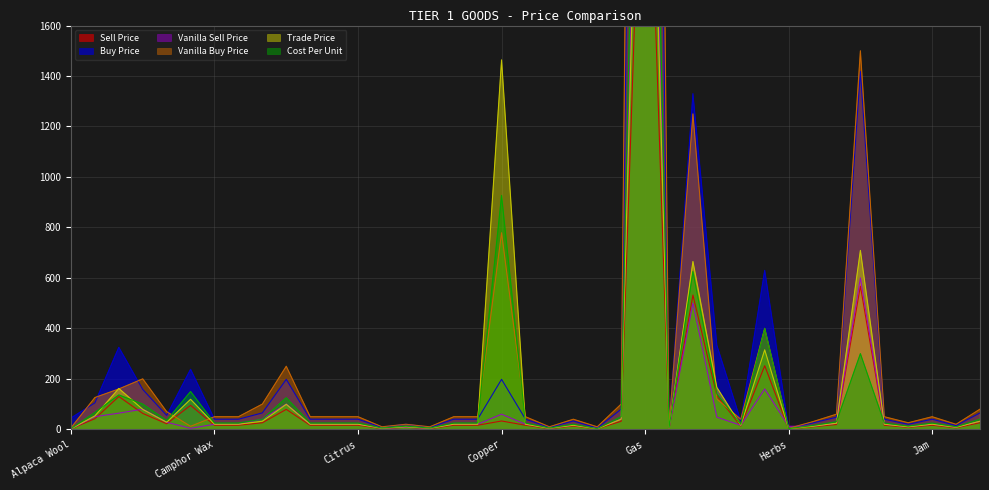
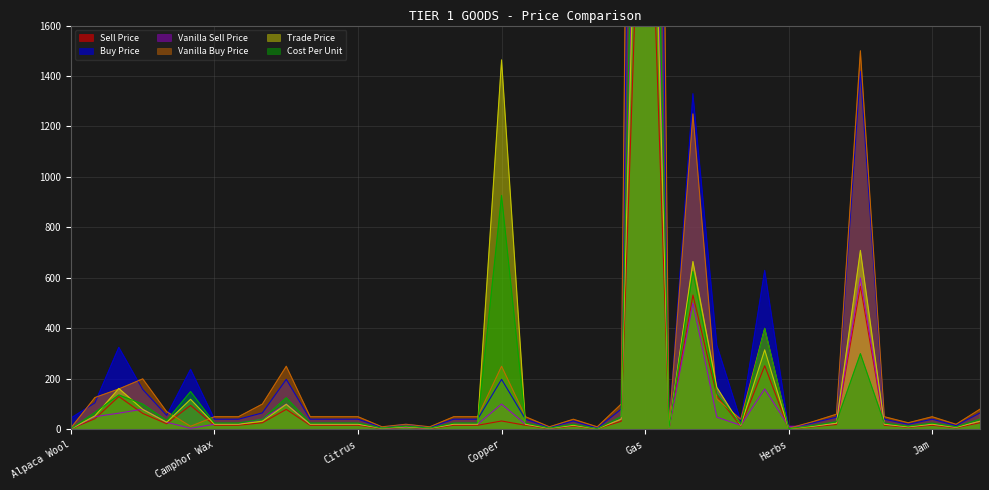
  {
    "Sell Price": {
      "Copper": 30
    },
    "Buy Price": {
      "Alpaca Wool": 50,
      "Copper": 200
    },
    "Vanilla Sell Price": {
-     "Copper": 60
+     "Copper": 100
    },
    "Vanilla Buy Price": {
-     "Copper": 780
+     "Copper": 250
    },
    "Trade Price": {
      "Copper": 1460
    },
    "Cost Per Unit": {
      "Copper": 930
    }
  }
